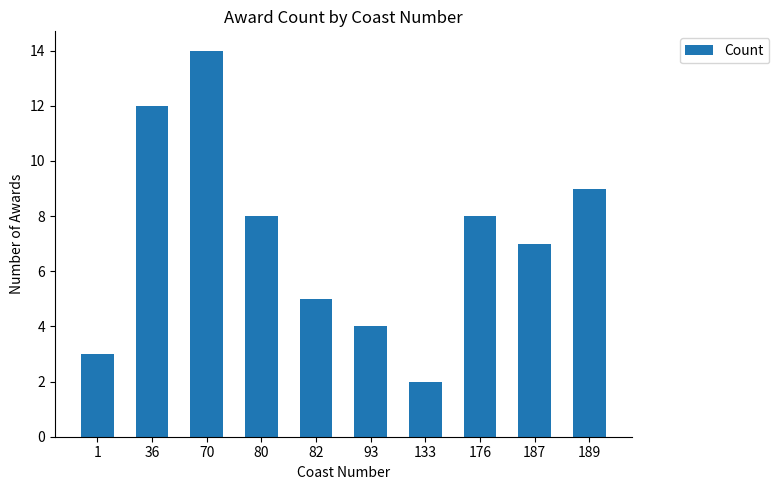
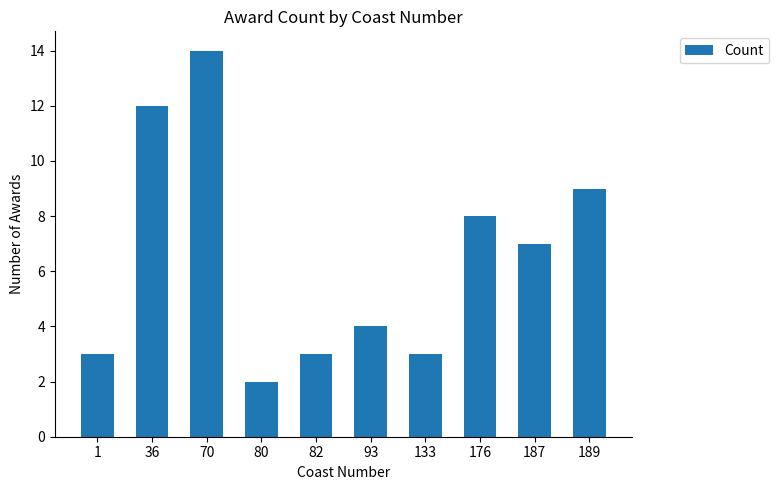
  {
    "1": 3,
    "36": 12,
    "70": 14,
-   "80": 8,
-   "82": 5,
+   "80": 2,
+   "82": 3,
    "93": 4,
-   "133": 2,
+   "133": 3,
    "176": 8,
    "187": 7,
    "189": 9
  }
